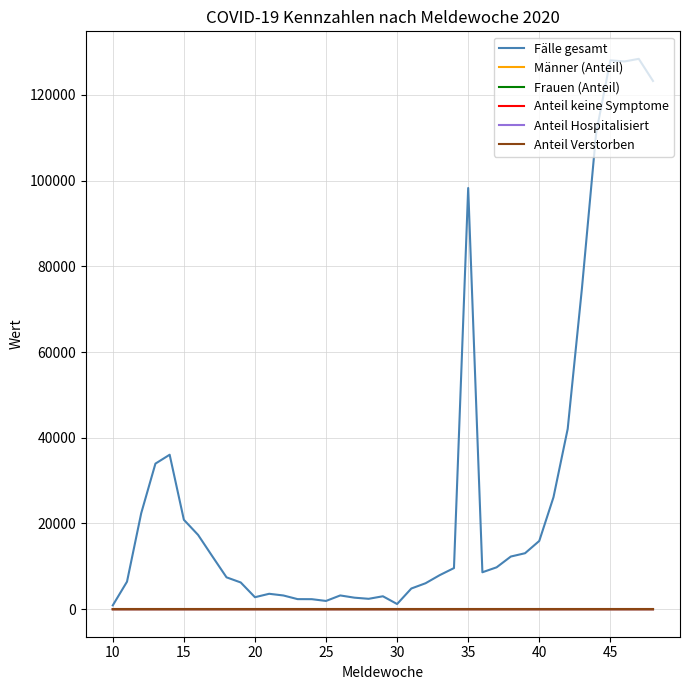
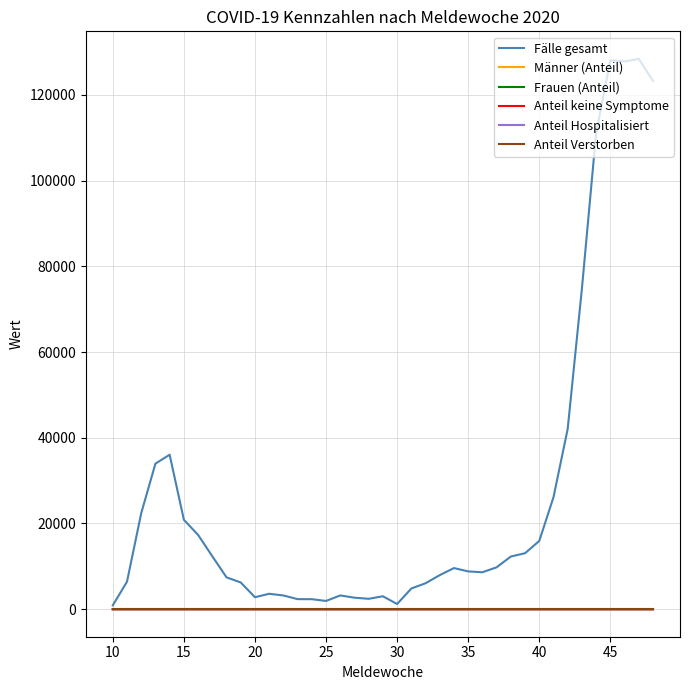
  {
    "Fälle gesamt": {
      "10": 1000,
      "15": 21000,
      "20": 3000,
      "25": 2000,
      "30": 1000,
-     "35": 98000,
+     "35": 9000,
      "40": 16000
    },
    "Anteil Verstorben": {
      "10": 0,
      "15": 0,
      "20": 0,
      "25": 0,
      "30": 0,
      "35": 0,
      "40": 0,
      "45": 0
    }
  }
